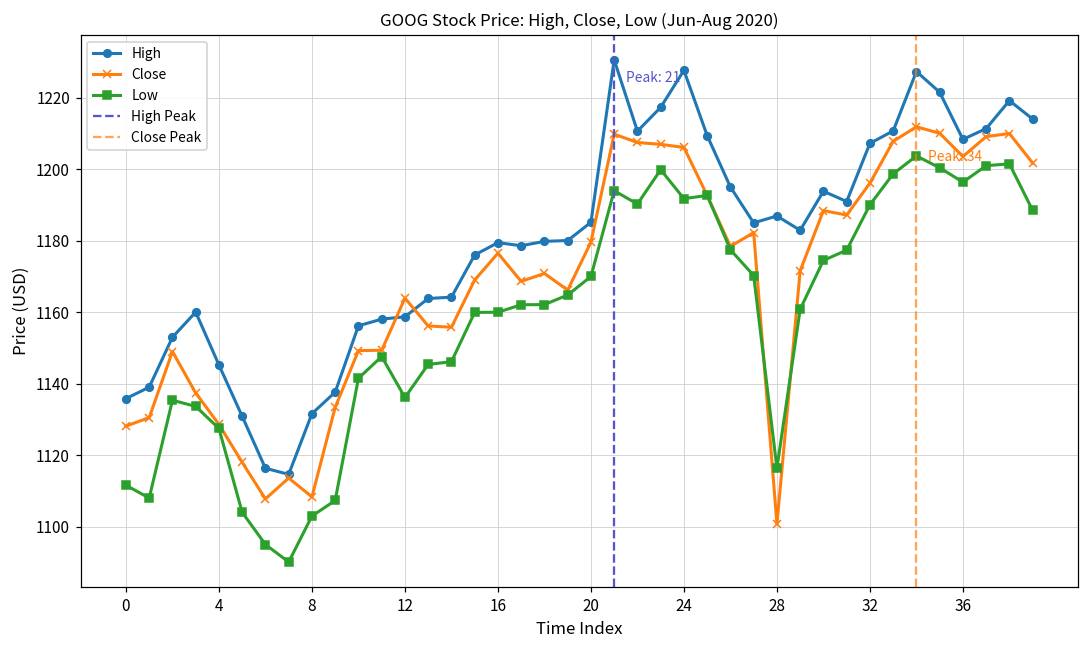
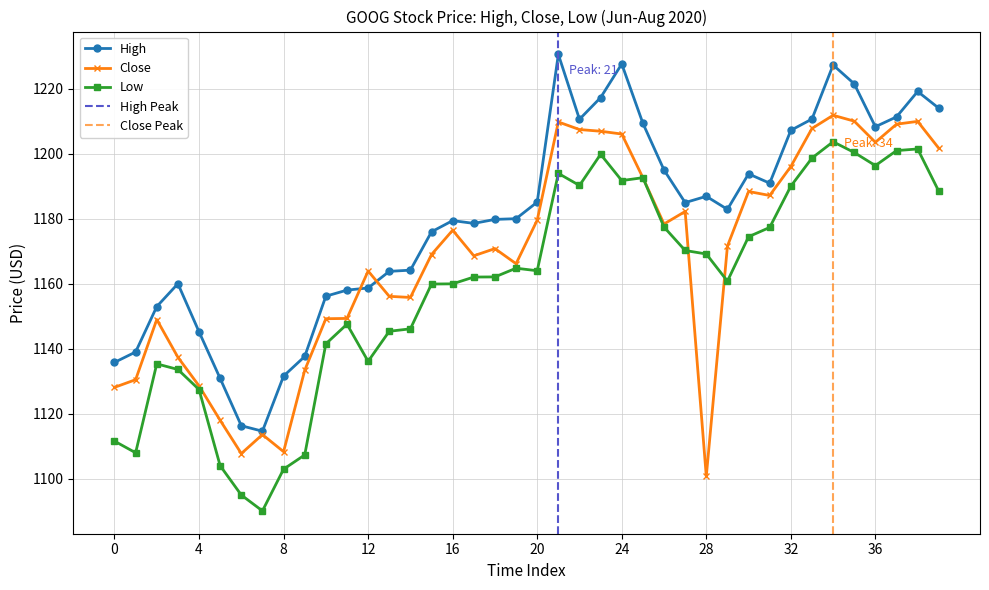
  {
    "High": {
      "0": 1136,
      "4": 1145,
      "8": 1132,
      "12": 1159,
      "16": 1179,
      "20": 1185,
      "28": 1187,
      "32": 1207,
      "36": 1208
    },
    "Close": {
      "0": 1128,
      "4": 1129,
      "8": 1108,
      "12": 1164,
      "16": 1176,
      "20": 1180,
      "24": 1206,
      "28": 1101,
      "32": 1196
    },
    "Low": {
      "0": 1112,
      "4": 1127,
      "8": 1103,
      "12": 1136,
      "16": 1160,
-     "20": 1170,
+     "20": 1164,
      "24": 1192,
-     "28": 1116,
+     "28": 1169,
      "32": 1190,
      "36": 1196
    }
  }
